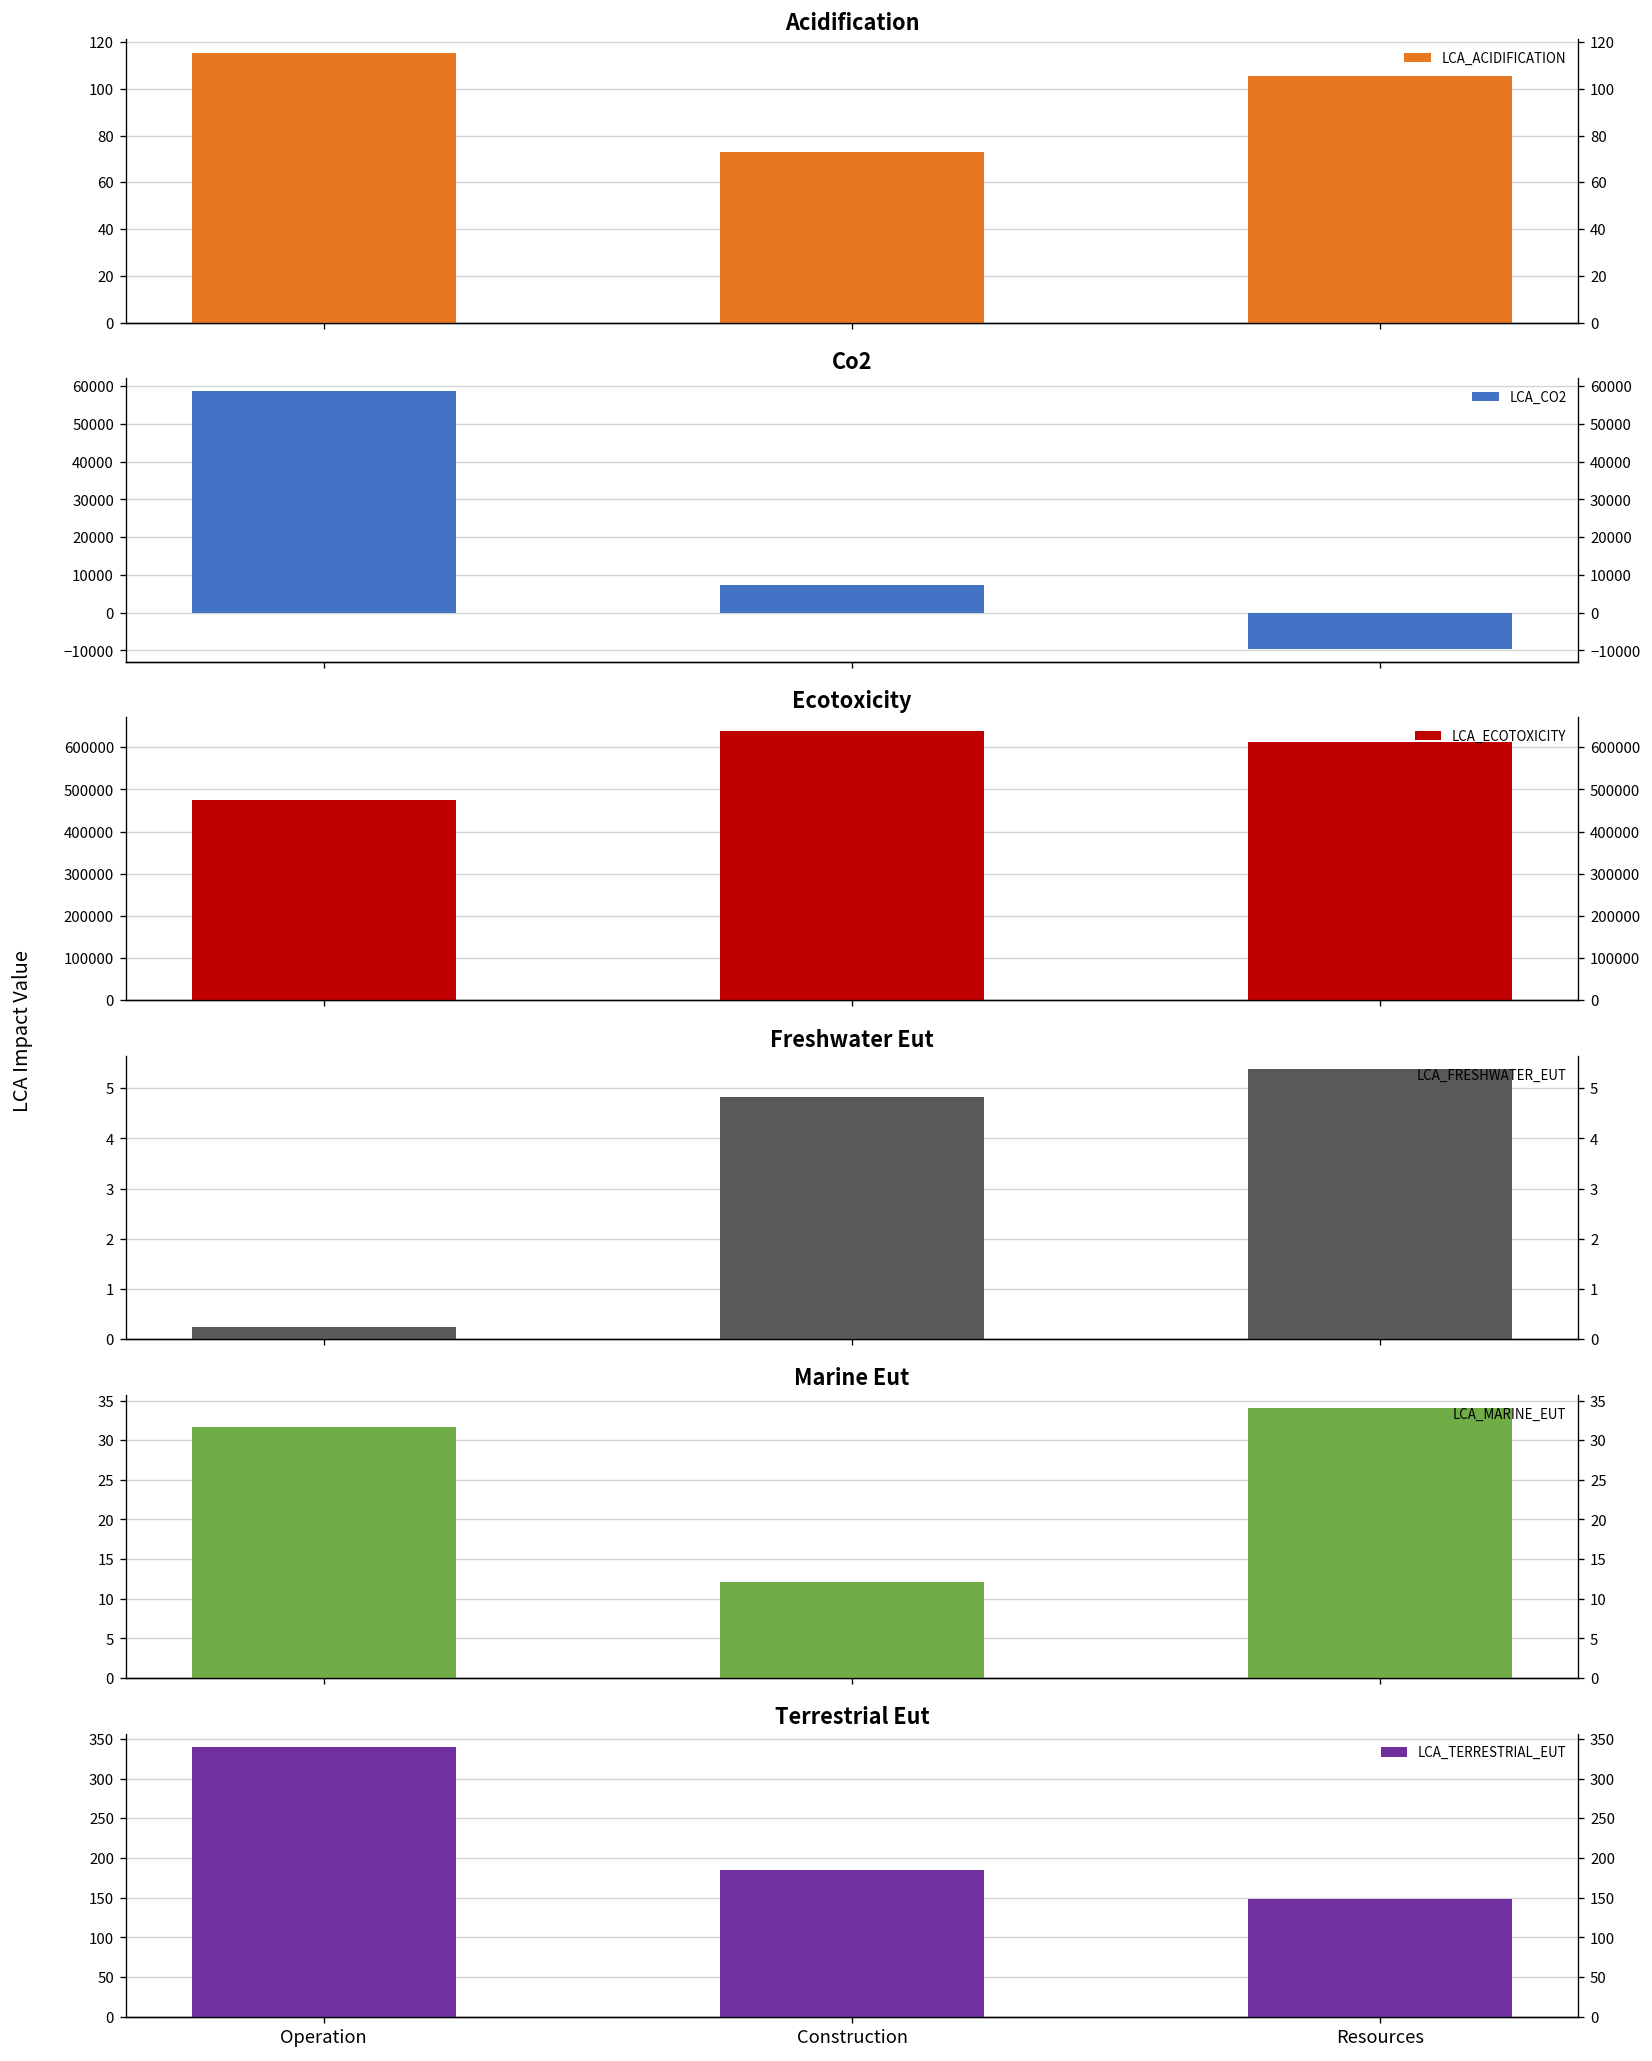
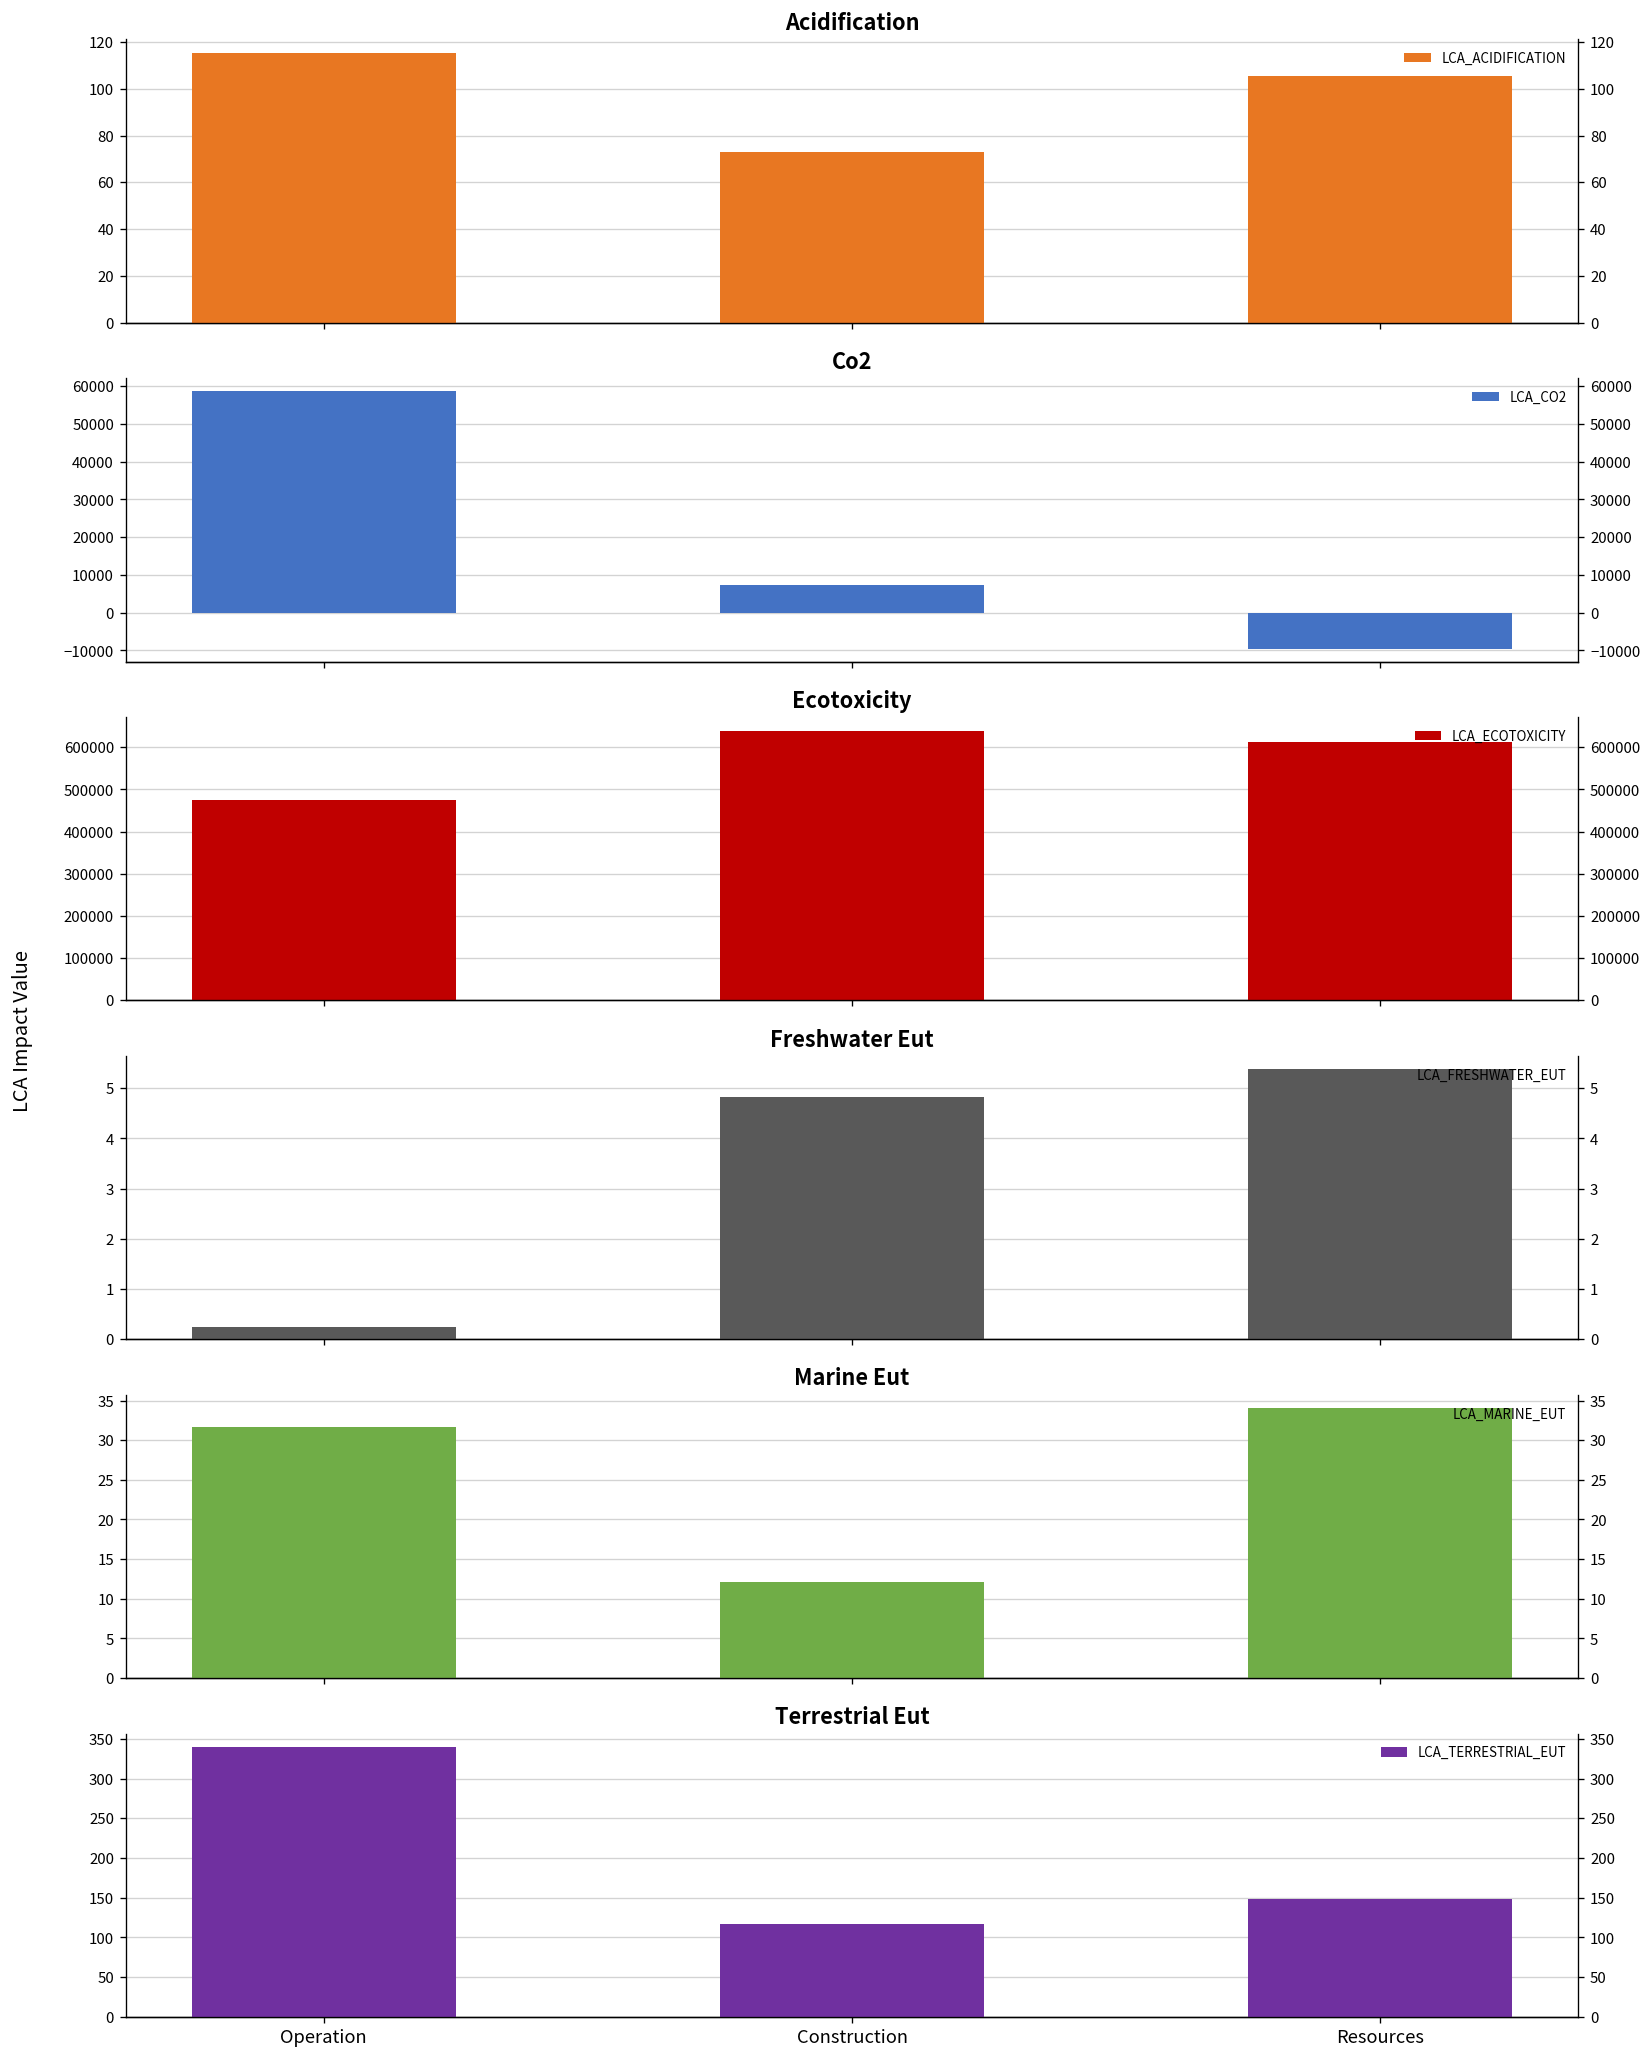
  {
    "Terrestrial Eut": {
      "Operation": 340,
-     "Construction": 180,
+     "Construction": 120,
      "Resources": 150
    }
  }
